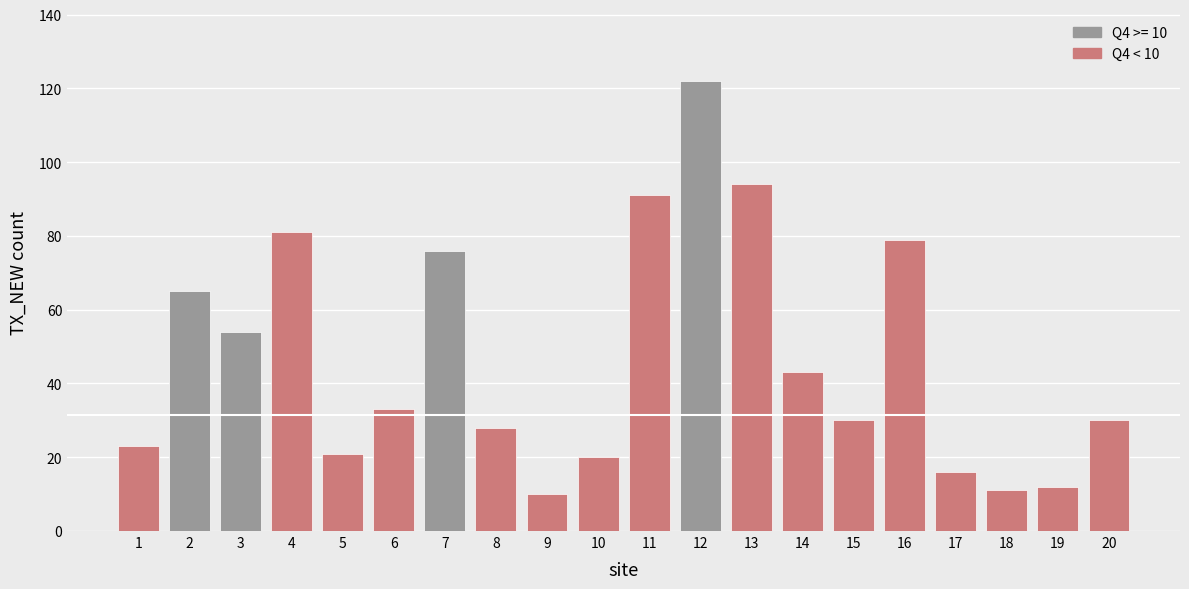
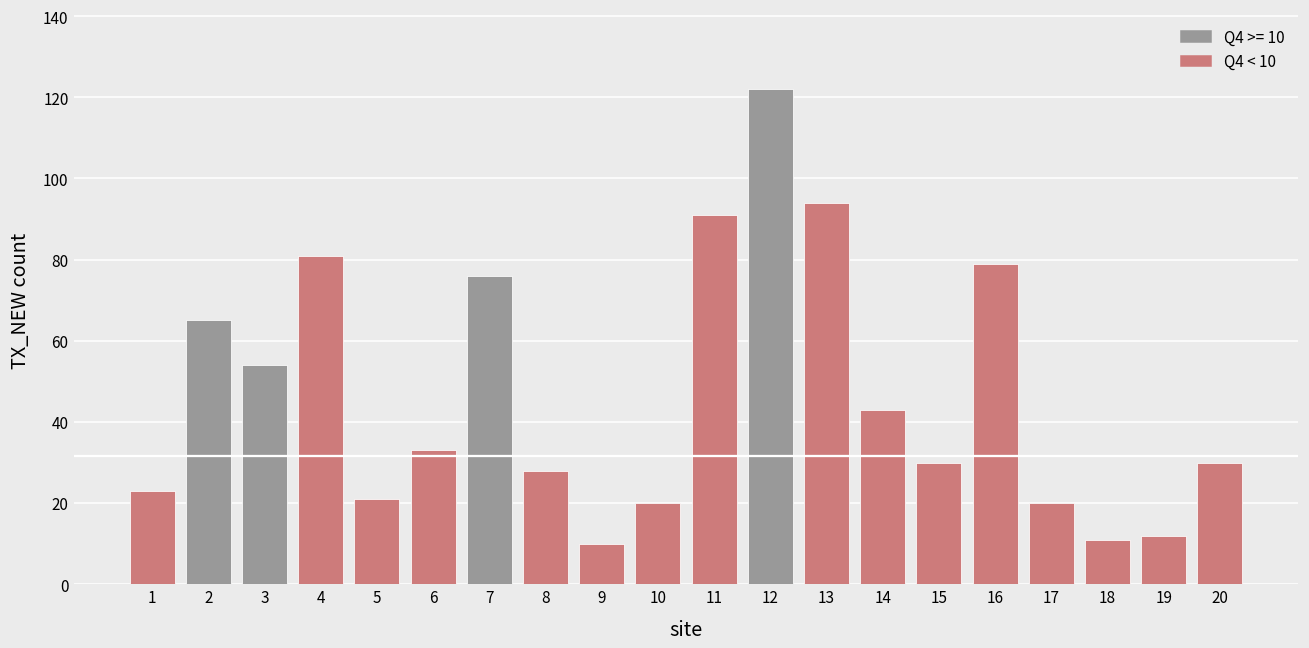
  {
    "1": 23,
    "2": 65,
    "3": 54,
    "4": 81,
    "5": 21,
    "6": 33,
    "7": 76,
    "8": 28,
    "9": 10,
    "10": 20,
    "11": 91,
    "12": 122,
    "13": 94,
    "14": 43,
    "15": 30,
    "16": 79,
-   "17": 16,
+   "17": 20,
    "18": 11,
    "19": 12,
    "20": 30
  }
